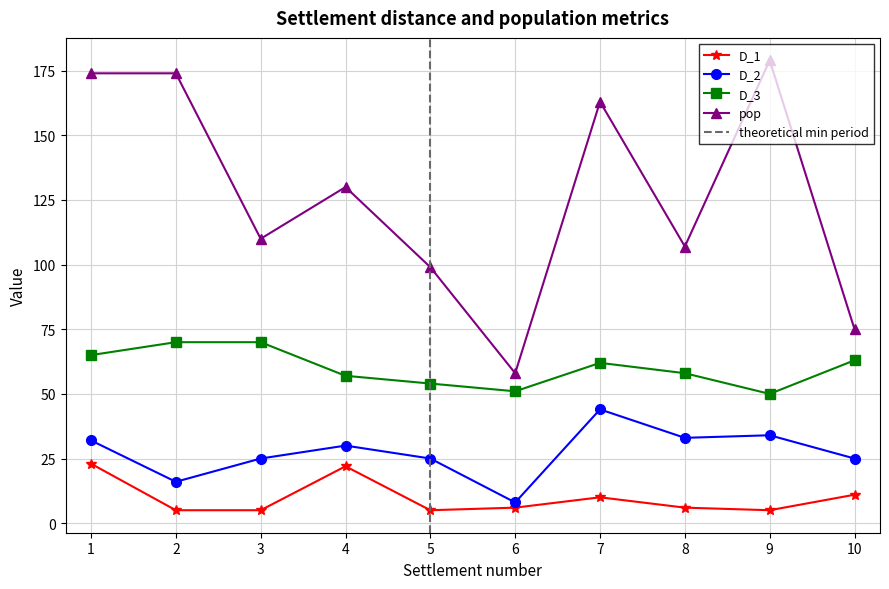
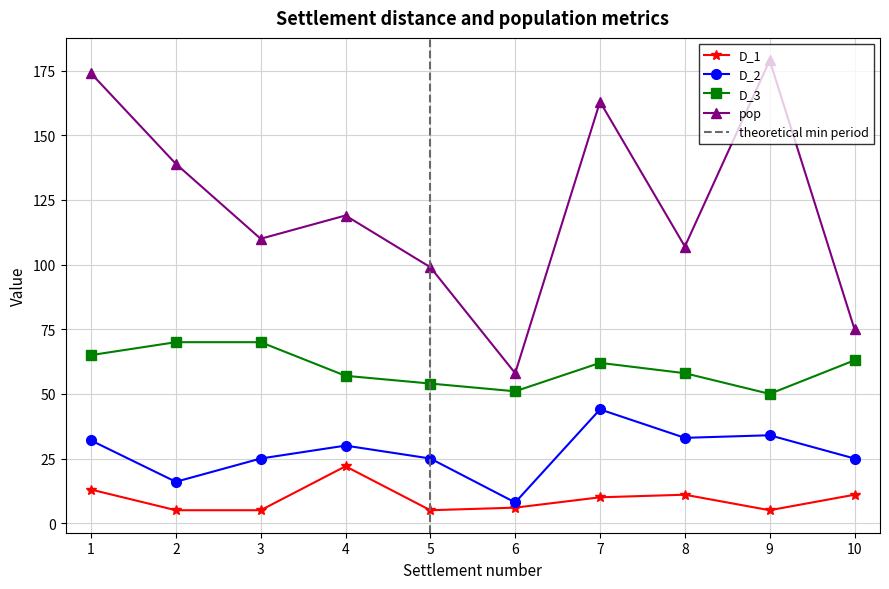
  {
    "D_1": {
-     "1": 23,
+     "1": 13,
      "2": 5,
      "3": 5,
      "4": 22,
      "5": 5,
      "6": 6,
      "7": 10,
-     "8": 6,
+     "8": 11,
      "9": 5,
      "10": 11
    },
    "D_2": {
      "1": 32,
      "2": 16,
      "3": 25,
      "4": 30,
      "5": 25,
      "6": 8,
      "7": 44,
      "8": 33,
      "9": 34,
      "10": 25
    },
    "D_3": {
      "1": 65,
      "2": 70,
      "3": 70,
      "4": 57,
      "5": 54,
      "6": 51,
      "7": 62,
      "8": 58,
      "9": 50,
      "10": 63
    },
    "pop": {
      "1": 174,
-     "2": 174,
+     "2": 139,
      "3": 110,
-     "4": 130,
+     "4": 119,
      "5": 99,
      "6": 58,
      "7": 163,
      "8": 107,
      "10": 75
    }
  }
